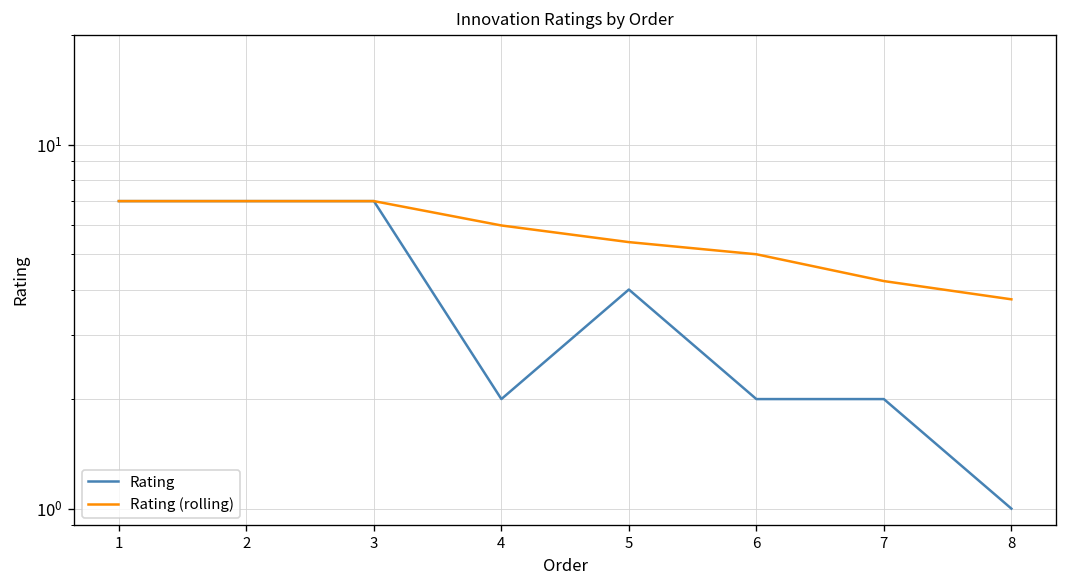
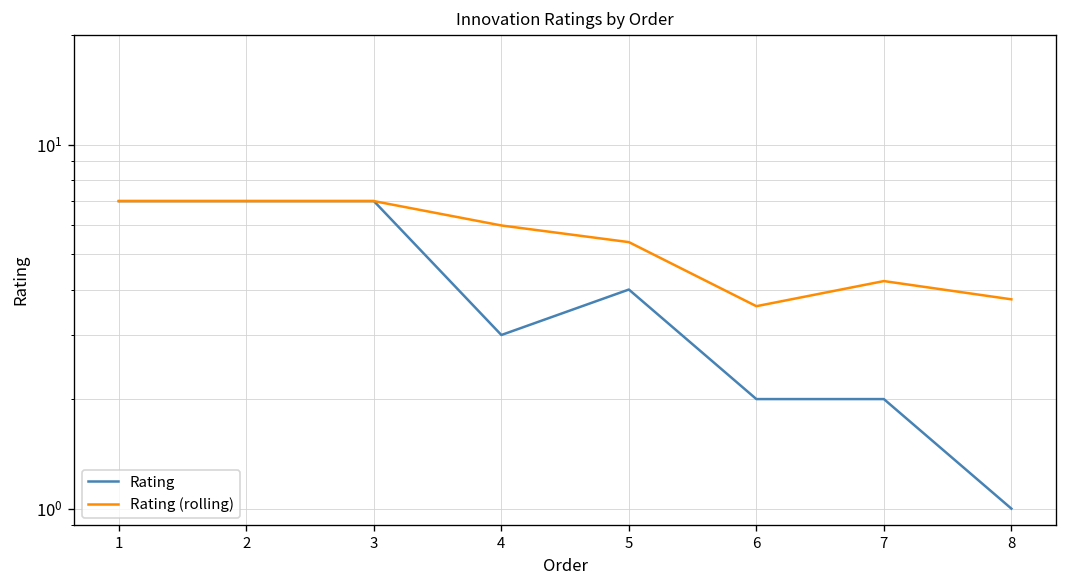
  {
    "Rating": {
-     "4": 2,
+     "4": 3,
      "5": 4,
      "6": 2,
      "7": 2,
      "8": 1
    },
    "Rating (rolling)": {
      "4": 6.0,
      "5": 5.4,
-     "6": 5.0,
+     "6": 3.6,
      "7": 4.2,
      "8": 3.8
    }
  }
